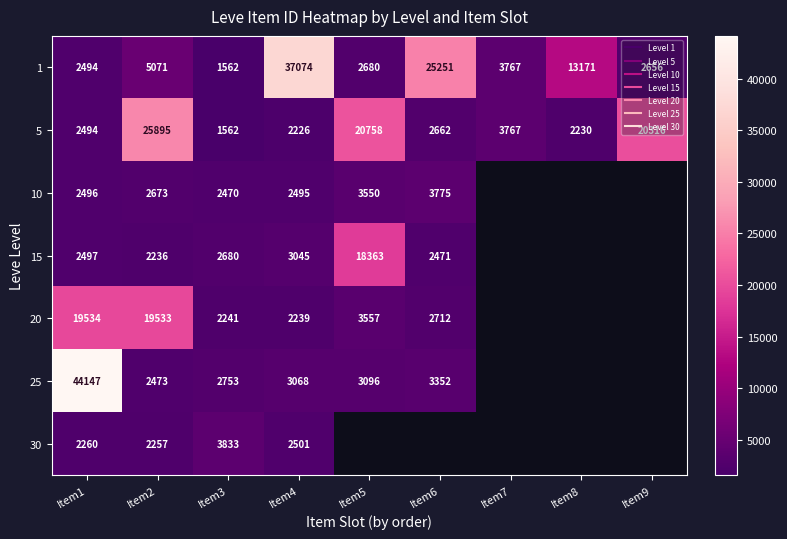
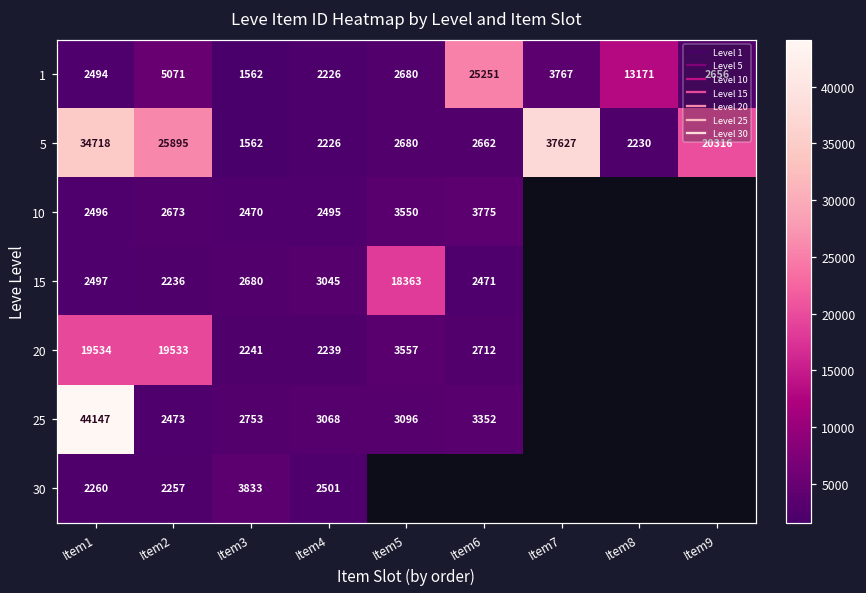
  {
    "1": {
      "Item1": 2494,
      "Item2": 5071,
      "Item3": 1562,
-     "Item4": 37074,
+     "Item4": 2226,
      "Item5": 2680,
      "Item6": 25251,
      "Item7": 3767,
      "Item8": 13171
    },
    "5": {
-     "Item1": 2494,
+     "Item1": 34718,
      "Item2": 25895,
      "Item3": 1562,
      "Item4": 2226,
-     "Item5": 20758,
+     "Item5": 2680,
      "Item6": 2662,
-     "Item7": 3767,
+     "Item7": 37627,
      "Item8": 2230
    },
    "10": {
      "Item1": 2496,
      "Item2": 2673,
      "Item3": 2470,
      "Item4": 2495,
      "Item5": 3550,
      "Item6": 3775
    },
    "15": {
      "Item1": 2497,
      "Item2": 2236,
      "Item3": 2680,
      "Item4": 3045,
      "Item5": 18363,
      "Item6": 2471
    },
    "20": {
      "Item1": 19534,
      "Item2": 19533,
      "Item3": 2241,
      "Item4": 2239,
      "Item5": 3557,
      "Item6": 2712
    },
    "25": {
      "Item1": 44147,
      "Item2": 2473,
      "Item3": 2753,
      "Item4": 3068,
      "Item5": 3096,
      "Item6": 3352
    },
    "30": {
      "Item1": 2260,
      "Item2": 2257,
      "Item3": 3833,
      "Item4": 2501
    }
  }
